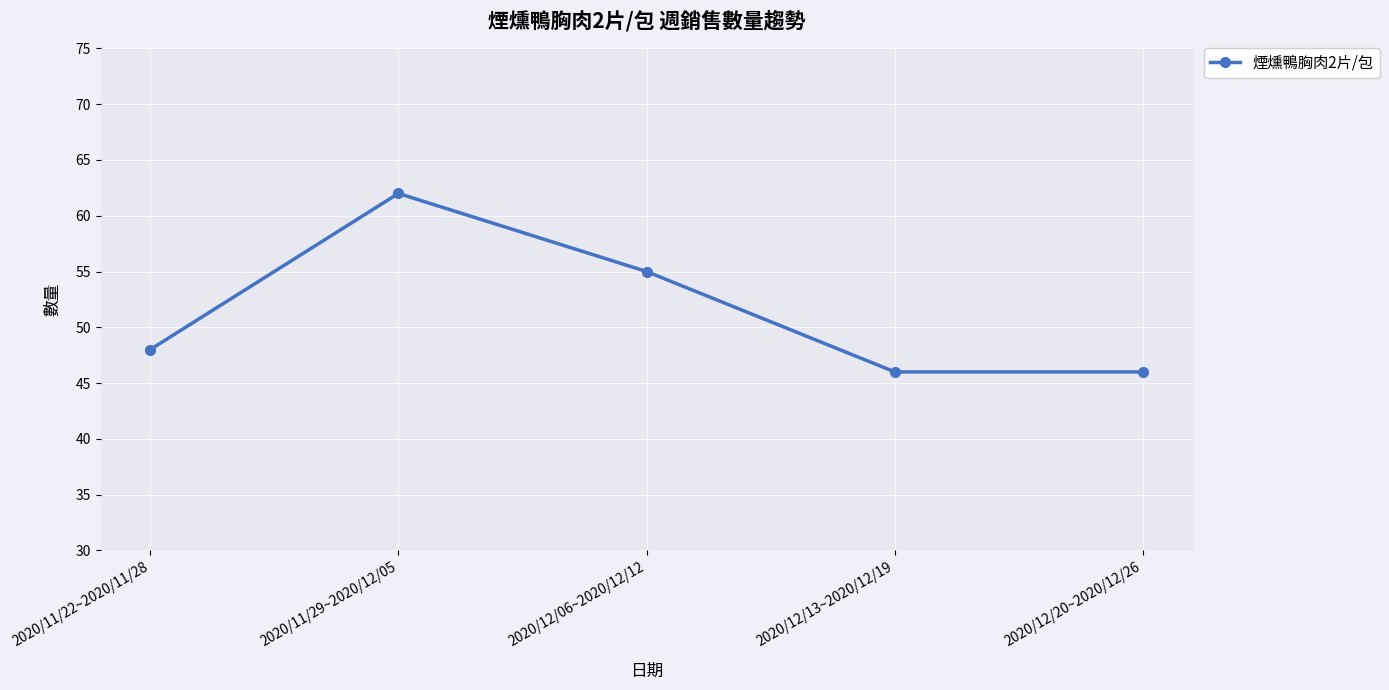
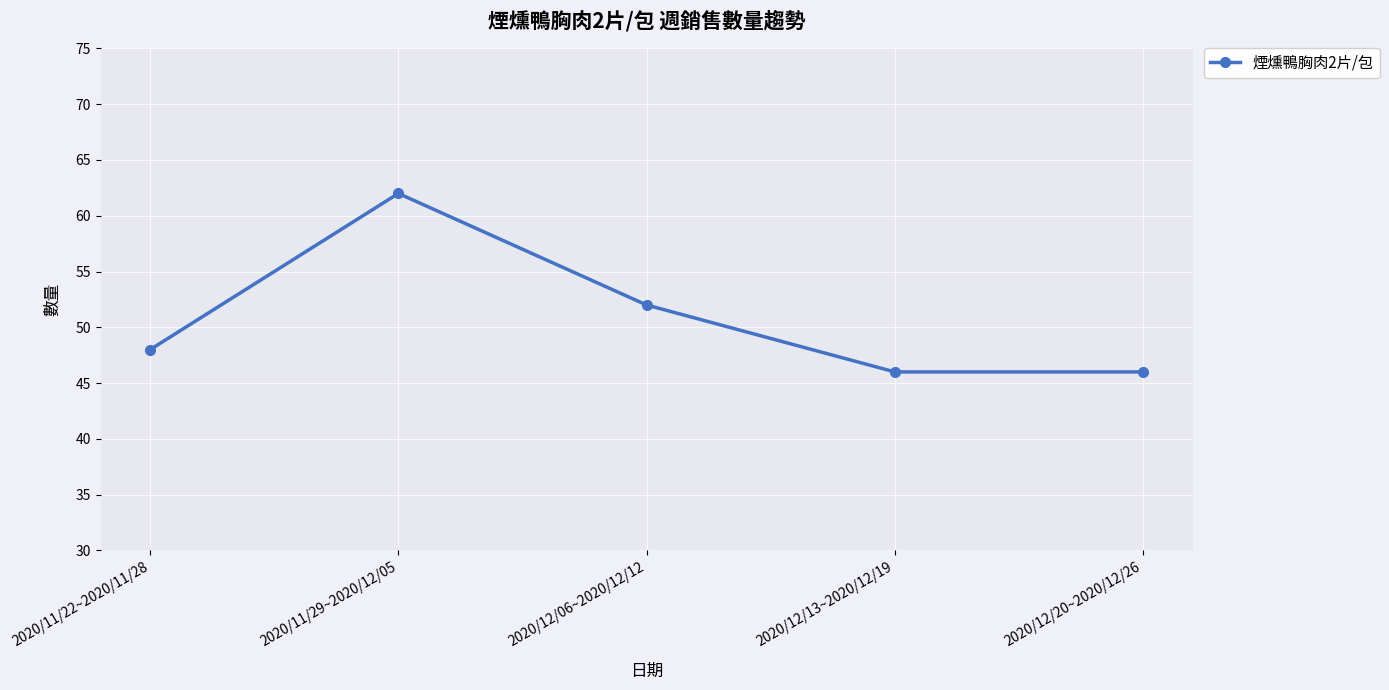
  {
    "2020/11/22~2020/11/28": 48,
    "2020/11/29~2020/12/05": 62,
-   "2020/12/06~2020/12/12": 55,
+   "2020/12/06~2020/12/12": 52,
    "2020/12/13~2020/12/19": 46,
    "2020/12/20~2020/12/26": 46
  }
